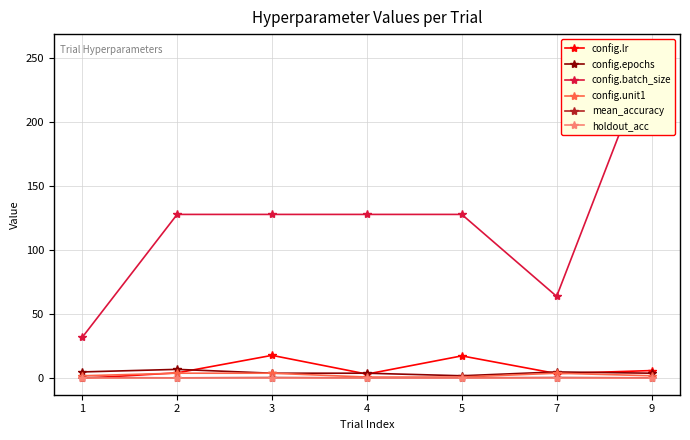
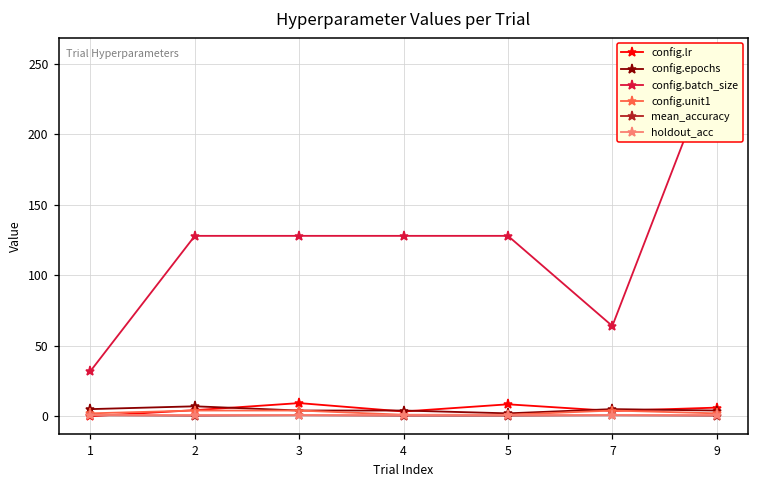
  {
    "config.lr": {
-     "3": 18,
-     "5": 18,
+     "3": 9,
+     "5": 8,
      "9": 6
    },
    "config.epochs": {
      "1": 5,
      "2": 7,
      "9": 4
    },
    "config.batch_size": {
      "1": 32,
      "2": 128,
      "3": 128,
      "4": 128,
      "5": 128,
      "7": 64
    }
  }
